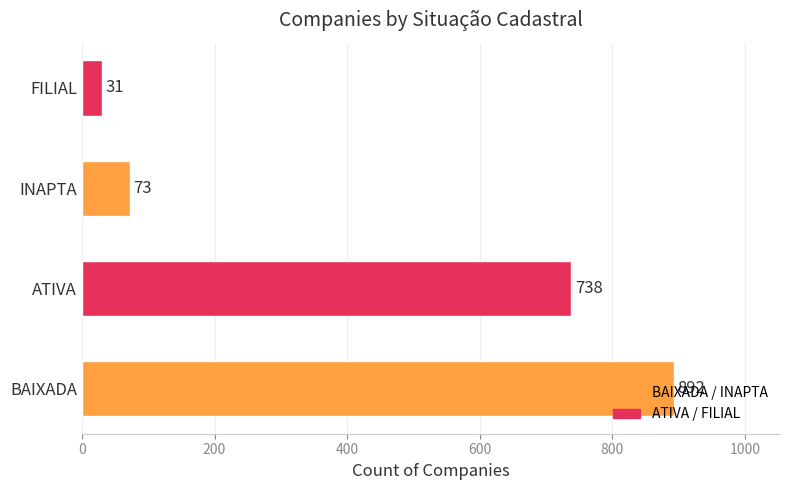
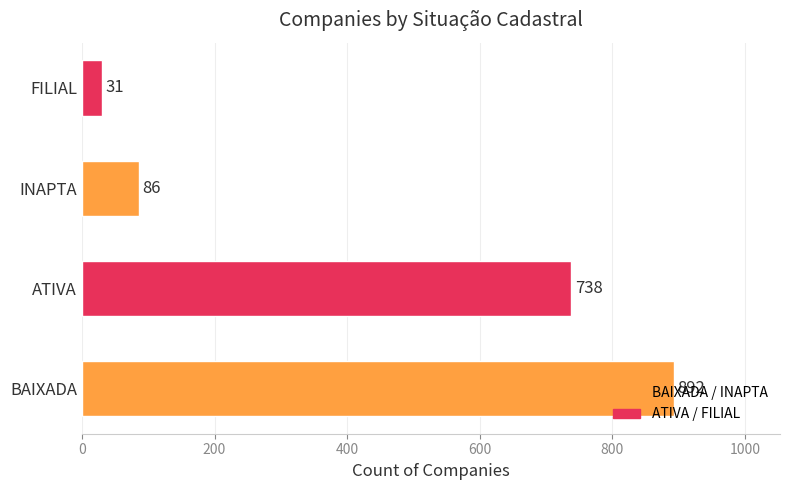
  {
    "FILIAL": 31,
-   "INAPTA": 73,
+   "INAPTA": 86,
    "ATIVA": 738,
    "BAIXADA": 892
  }
